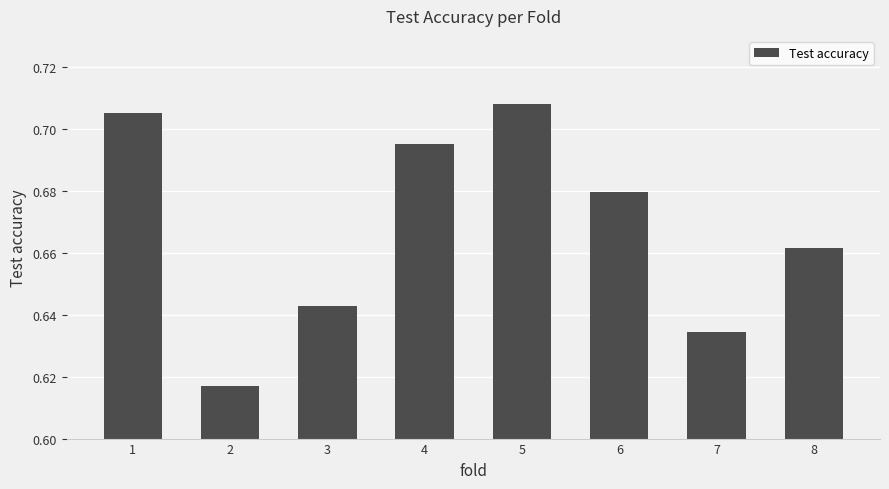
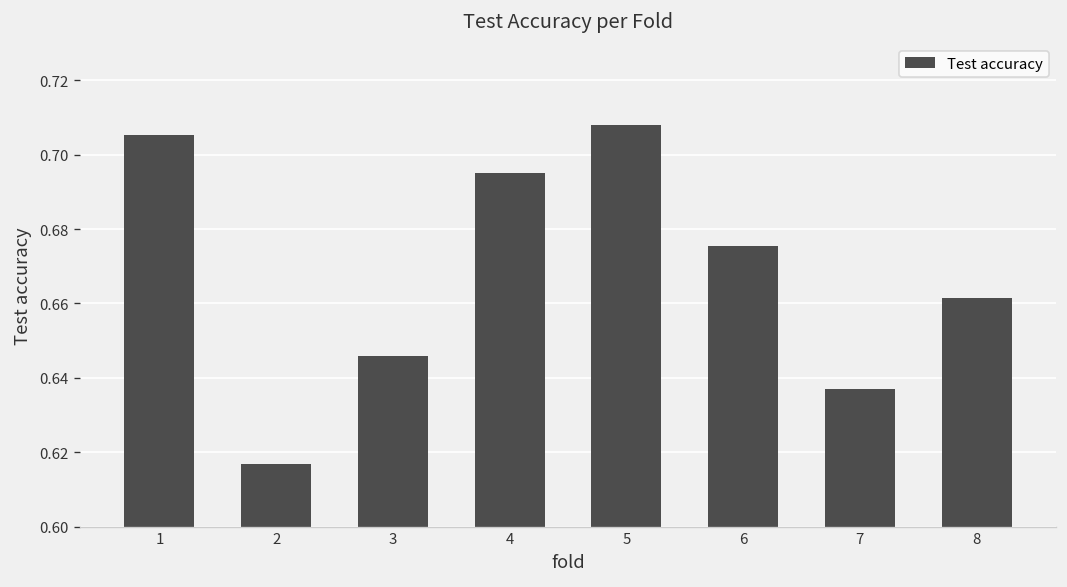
  {
    "1": 0.705,
    "2": 0.617,
-   "3": 0.643,
+   "3": 0.646,
    "4": 0.695,
    "5": 0.708,
-   "6": 0.680,
-   "7": 0.634,
+   "6": 0.676,
+   "7": 0.637,
    "8": 0.661
  }
